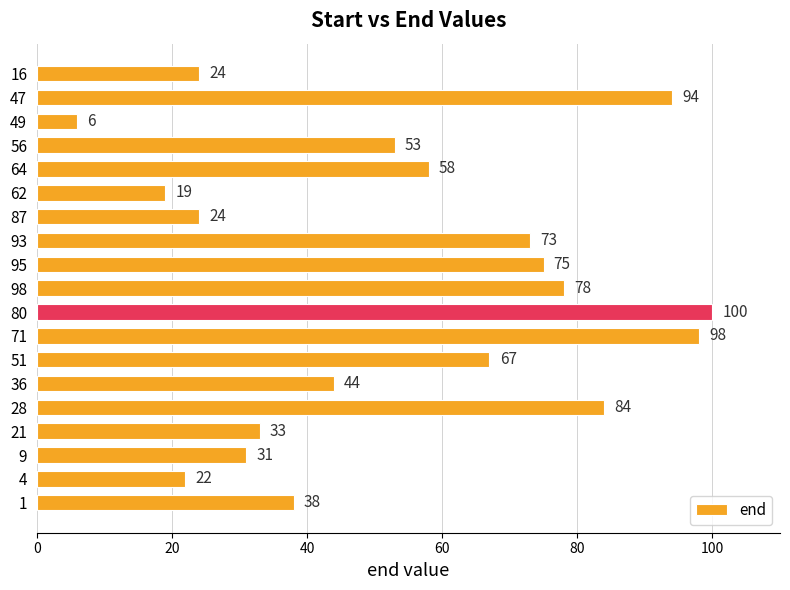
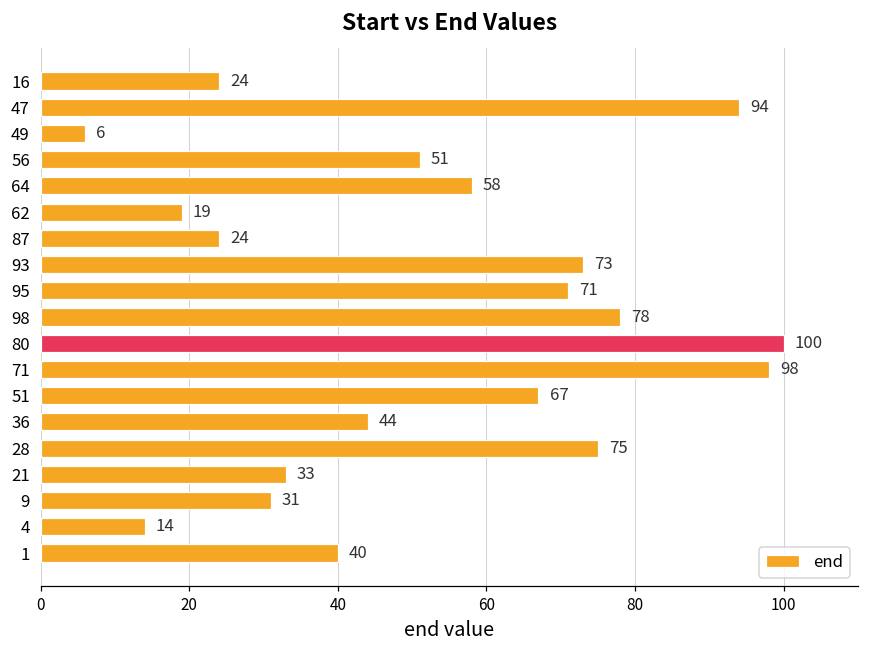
  {
    "16": 24,
    "47": 94,
    "49": 6,
-   "56": 53,
+   "56": 51,
    "64": 58,
    "62": 19,
    "87": 24,
    "93": 73,
-   "95": 75,
+   "95": 71,
    "98": 78,
    "80": 100,
    "71": 98,
    "51": 67,
    "36": 44,
-   "28": 84,
+   "28": 75,
    "21": 33,
    "9": 31,
-   "4": 22,
-   "1": 38
+   "4": 14,
+   "1": 40
  }
